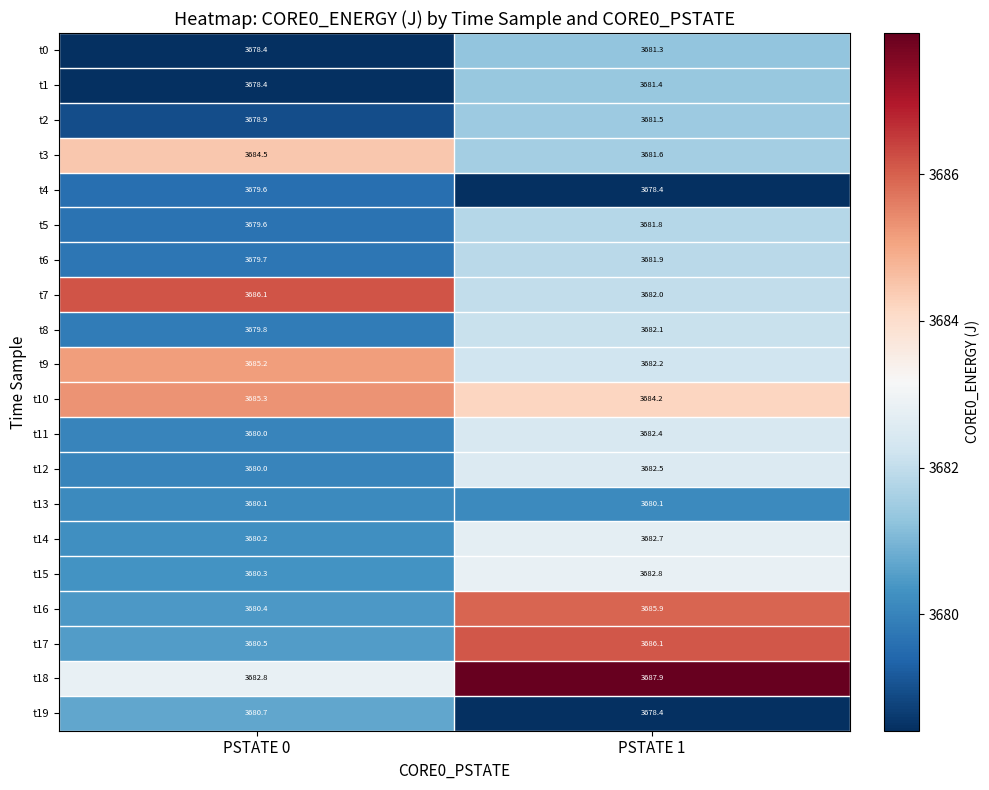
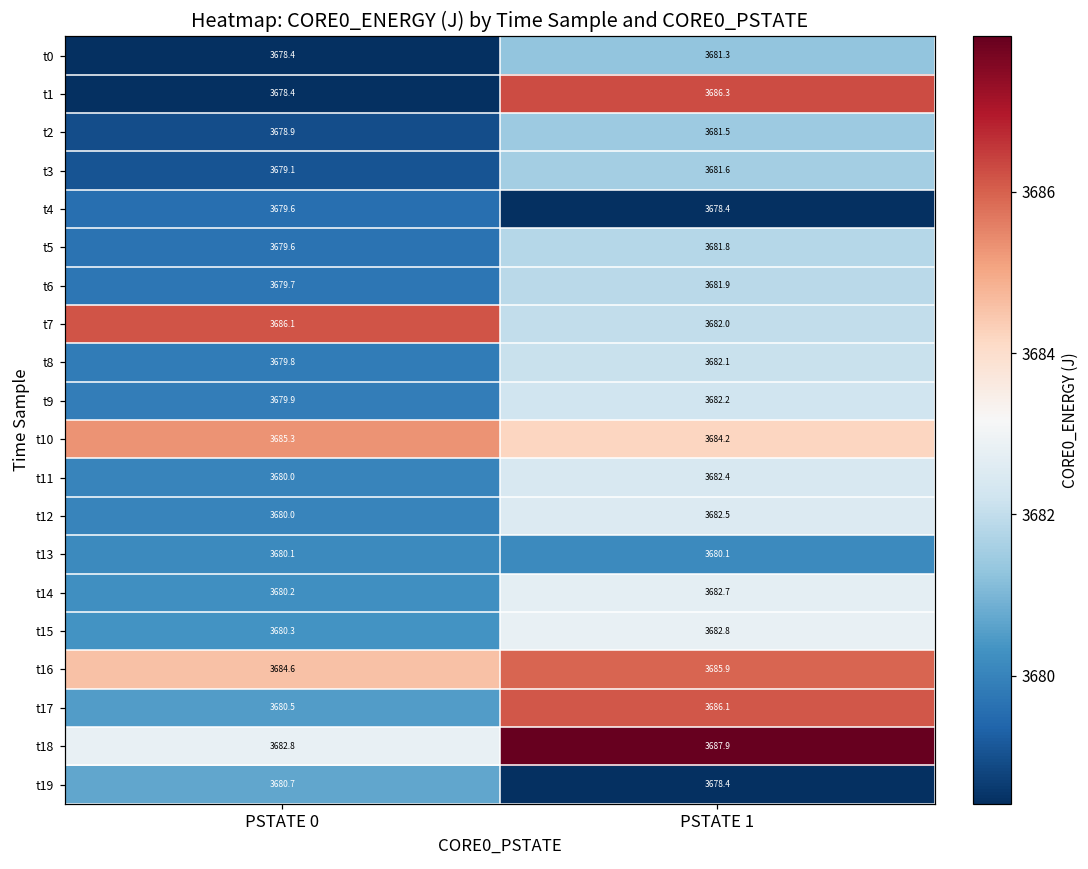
  {
    "t0": {
      "PSTATE 0": 3678.4,
      "PSTATE 1": 3681.3
    },
    "t1": {
      "PSTATE 0": 3678.4,
-     "PSTATE 1": 3681.4
+     "PSTATE 1": 3686.3
    },
    "t2": {
      "PSTATE 0": 3678.9,
      "PSTATE 1": 3681.5
    },
    "t3": {
-     "PSTATE 0": 3684.5,
+     "PSTATE 0": 3679.1,
      "PSTATE 1": 3681.6
    },
    "t4": {
      "PSTATE 0": 3679.6,
      "PSTATE 1": 3678.4
    },
    "t5": {
      "PSTATE 0": 3679.6,
      "PSTATE 1": 3681.8
    },
    "t6": {
      "PSTATE 0": 3679.7,
      "PSTATE 1": 3681.9
    },
    "t7": {
      "PSTATE 0": 3686.1,
      "PSTATE 1": 3682.0
    },
    "t8": {
      "PSTATE 0": 3679.8,
      "PSTATE 1": 3682.1
    },
    "t9": {
-     "PSTATE 0": 3685.2,
+     "PSTATE 0": 3679.9,
      "PSTATE 1": 3682.2
    },
    "t10": {
      "PSTATE 0": 3685.3,
      "PSTATE 1": 3684.2
    },
    "t11": {
      "PSTATE 0": 3680.0,
      "PSTATE 1": 3682.4
    },
    "t12": {
      "PSTATE 0": 3680.0,
      "PSTATE 1": 3682.5
    },
    "t13": {
      "PSTATE 0": 3680.1,
      "PSTATE 1": 3680.1
    },
    "t14": {
      "PSTATE 0": 3680.2,
      "PSTATE 1": 3682.7
    },
    "t15": {
      "PSTATE 0": 3680.3,
      "PSTATE 1": 3682.8
    },
    "t16": {
-     "PSTATE 0": 3680.4,
+     "PSTATE 0": 3684.6,
      "PSTATE 1": 3685.9
    },
    "t17": {
      "PSTATE 0": 3680.5,
      "PSTATE 1": 3686.1
    },
    "t18": {
      "PSTATE 0": 3682.8,
      "PSTATE 1": 3687.9
    },
    "t19": {
      "PSTATE 0": 3680.7,
      "PSTATE 1": 3678.4
    }
  }
